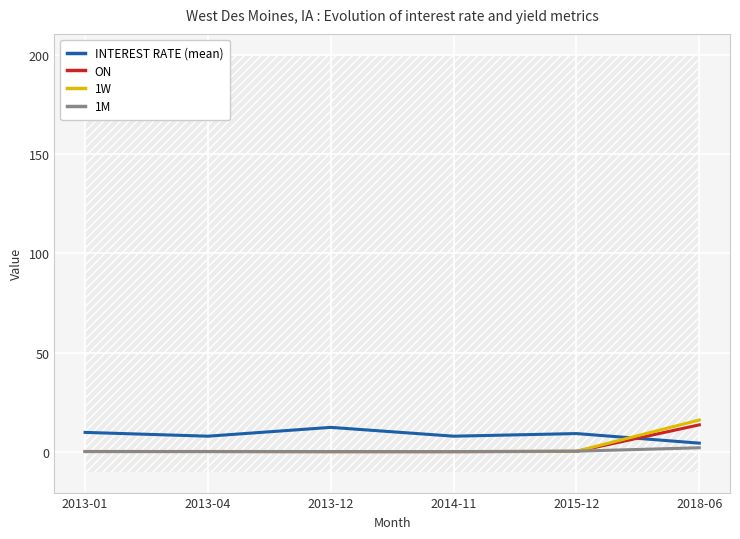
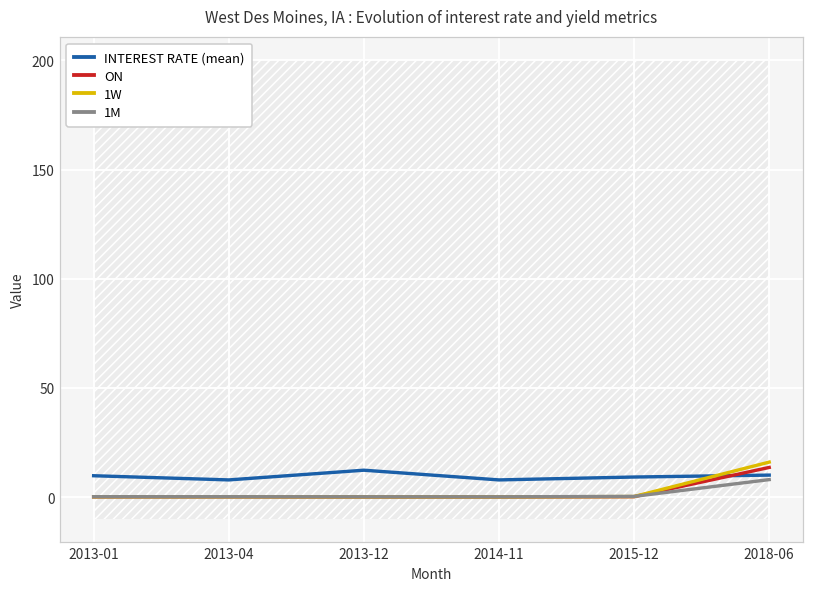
  {
    "INTEREST RATE (mean)": {
      "2013-01": 10,
      "2013-04": 8,
      "2013-12": 12,
      "2014-11": 8,
      "2015-12": 9,
-     "2018-06": 4
+     "2018-06": 10
    },
    "ON": {
      "2018-06": 14
    },
    "1W": {
      "2018-06": 16
    },
    "1M": {
-     "2018-06": 2
+     "2018-06": 8
    }
  }
